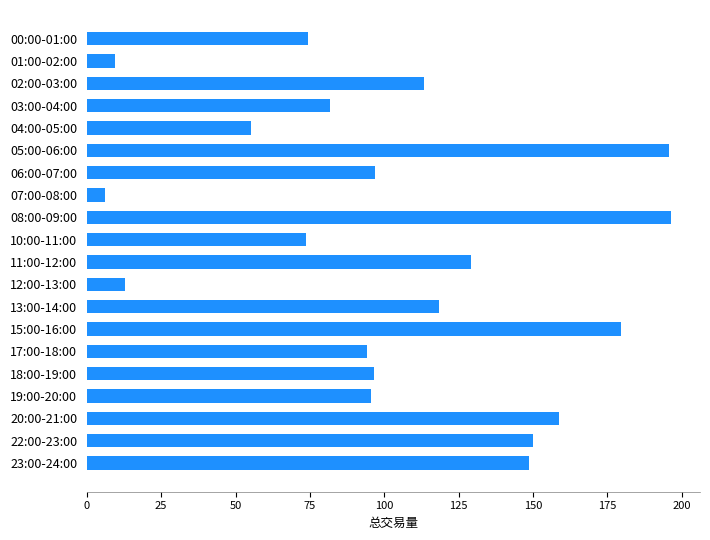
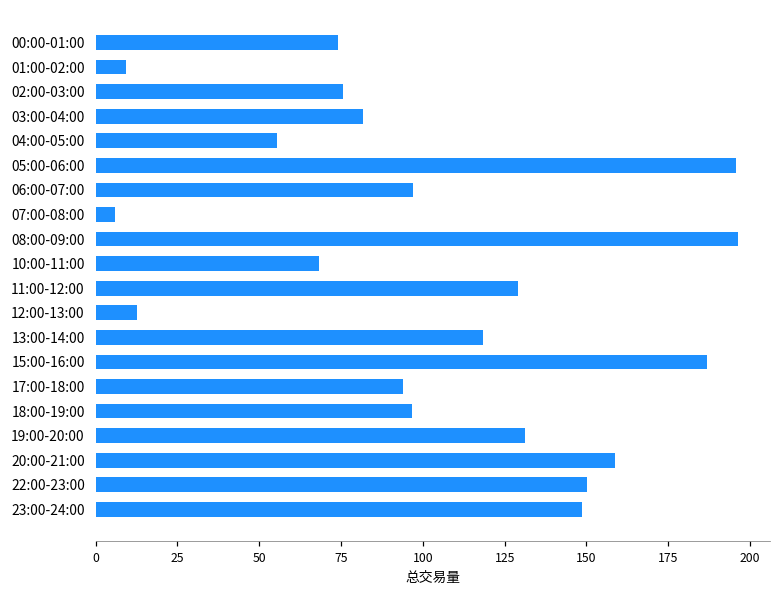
  {
    "00:00-01:00": 74,
    "01:00-02:00": 9,
-   "02:00-03:00": 113,
+   "02:00-03:00": 76,
    "03:00-04:00": 82,
    "04:00-05:00": 55,
    "05:00-06:00": 196,
    "06:00-07:00": 97,
    "07:00-08:00": 6,
    "08:00-09:00": 196,
-   "10:00-11:00": 74,
+   "10:00-11:00": 68,
    "11:00-12:00": 129,
    "12:00-13:00": 13,
    "13:00-14:00": 118,
-   "15:00-16:00": 180,
+   "15:00-16:00": 187,
    "17:00-18:00": 94,
    "18:00-19:00": 97,
-   "19:00-20:00": 96,
+   "19:00-20:00": 131,
    "20:00-21:00": 159,
    "22:00-23:00": 150,
    "23:00-24:00": 149
  }
